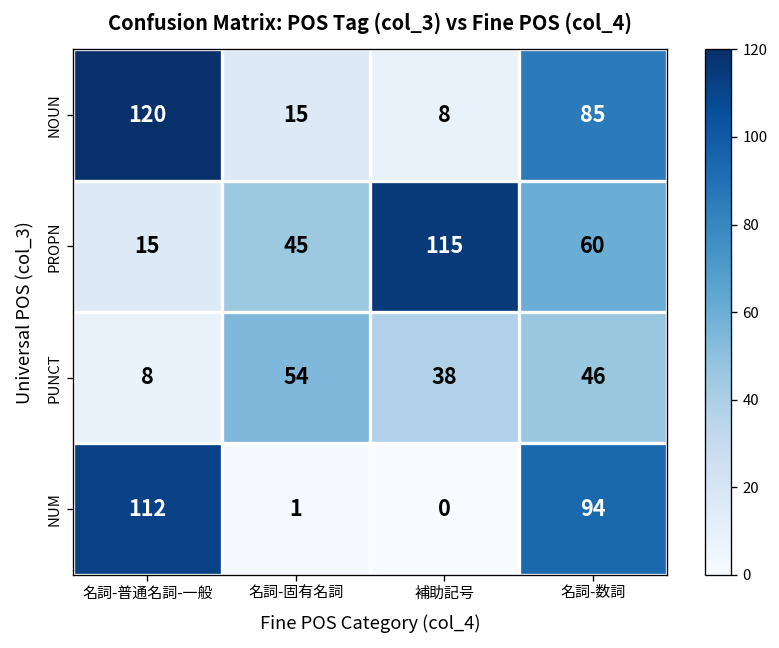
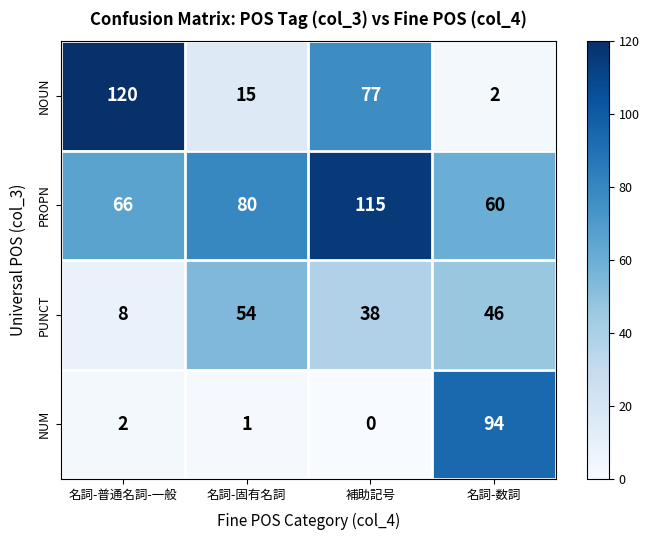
  {
    "NOUN": {
      "名詞-普通名詞-一般": 120,
      "名詞-固有名詞": 15,
-     "補助記号": 8,
-     "名詞-数詞": 85
+     "補助記号": 77,
+     "名詞-数詞": 2
    },
    "PROPN": {
-     "名詞-普通名詞-一般": 15,
-     "名詞-固有名詞": 45,
+     "名詞-普通名詞-一般": 66,
+     "名詞-固有名詞": 80,
      "補助記号": 115,
      "名詞-数詞": 60
    },
    "PUNCT": {
      "名詞-普通名詞-一般": 8,
      "名詞-固有名詞": 54,
      "補助記号": 38,
      "名詞-数詞": 46
    },
    "NUM": {
-     "名詞-普通名詞-一般": 112,
+     "名詞-普通名詞-一般": 2,
      "名詞-固有名詞": 1,
      "補助記号": 0,
      "名詞-数詞": 94
    }
  }
